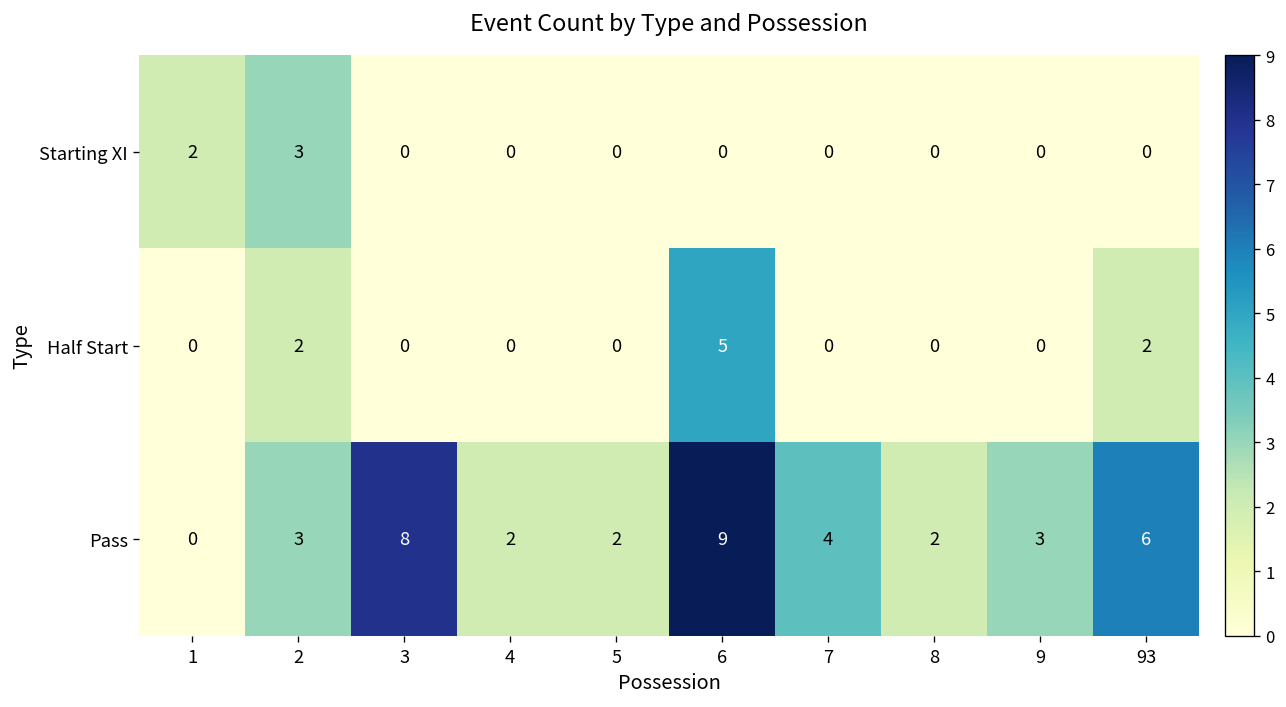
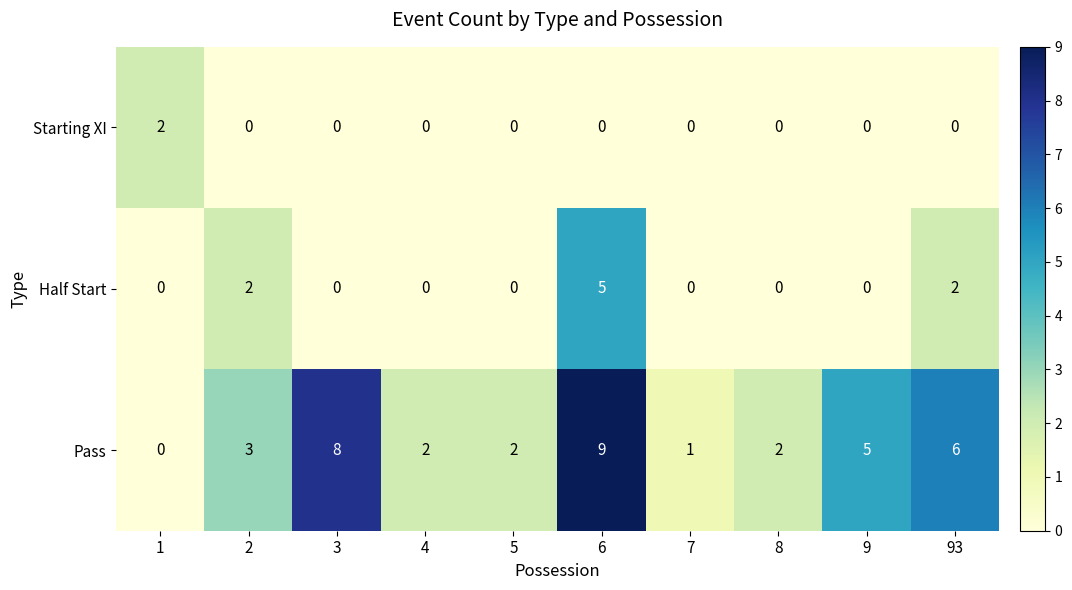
  {
    "Starting XI": {
      "1": 2,
-     "2": 3,
+     "2": 0,
      "3": 0,
      "4": 0,
      "5": 0,
      "6": 0,
      "7": 0,
      "8": 0,
      "9": 0,
      "93": 0
    },
    "Half Start": {
      "1": 0,
      "2": 2,
      "3": 0,
      "4": 0,
      "5": 0,
      "6": 5,
      "7": 0,
      "8": 0,
      "9": 0,
      "93": 2
    },
    "Pass": {
      "1": 0,
      "2": 3,
      "3": 8,
      "4": 2,
      "5": 2,
      "6": 9,
-     "7": 4,
+     "7": 1,
      "8": 2,
-     "9": 3,
+     "9": 5,
      "93": 6
    }
  }
